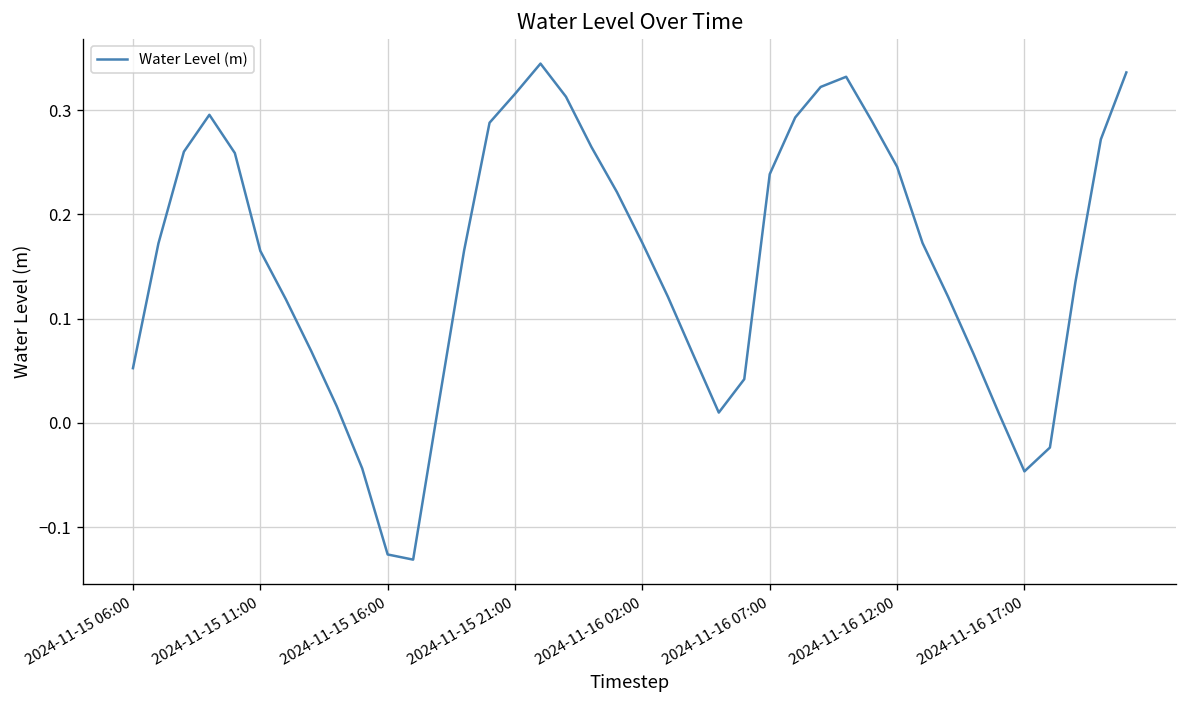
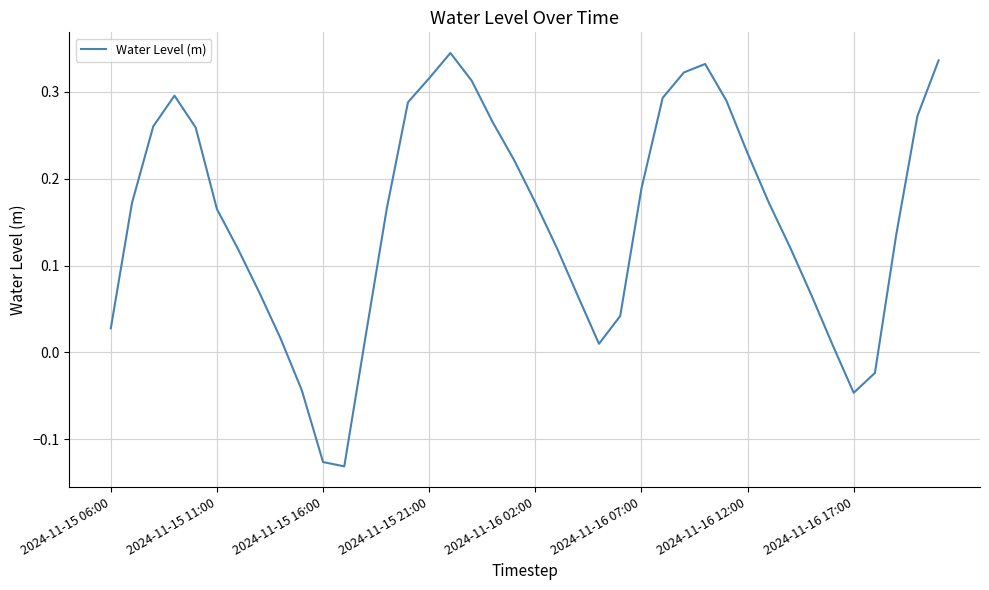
  {
-   "2024-11-15 06:00": 0.05,
+   "2024-11-15 06:00": 0.03,
    "2024-11-15 11:00": 0.17,
    "2024-11-15 16:00": -0.13,
    "2024-11-15 21:00": 0.32,
    "2024-11-16 02:00": 0.17,
-   "2024-11-16 07:00": 0.24,
-   "2024-11-16 12:00": 0.25,
+   "2024-11-16 07:00": 0.19,
+   "2024-11-16 12:00": 0.23,
    "2024-11-16 17:00": -0.05
  }
